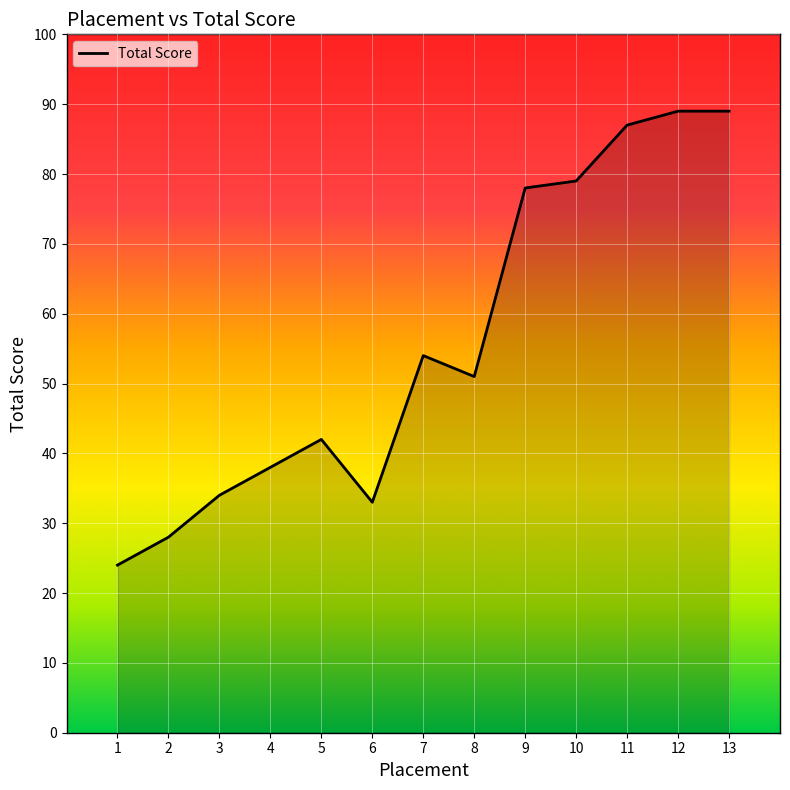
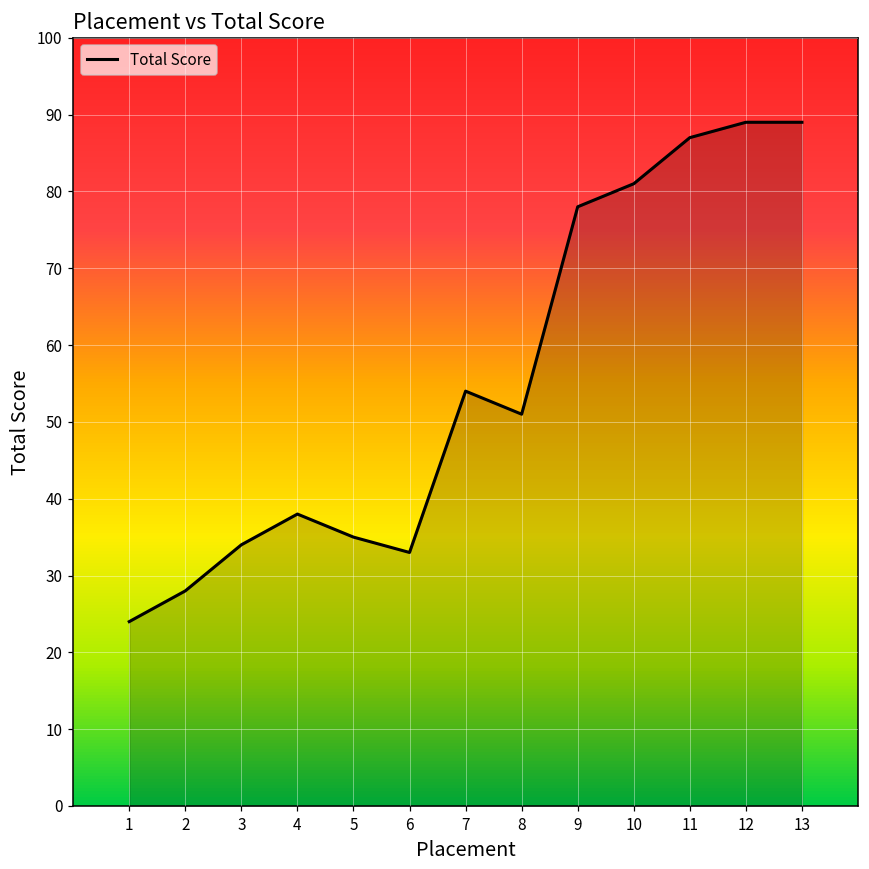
  {
    "1": 24,
    "2": 28,
    "3": 34,
    "4": 38,
-   "5": 42,
+   "5": 35,
    "6": 33,
    "7": 54,
    "8": 51,
    "9": 78,
-   "10": 79,
+   "10": 81,
    "11": 87,
    "12": 89,
    "13": 89
  }
